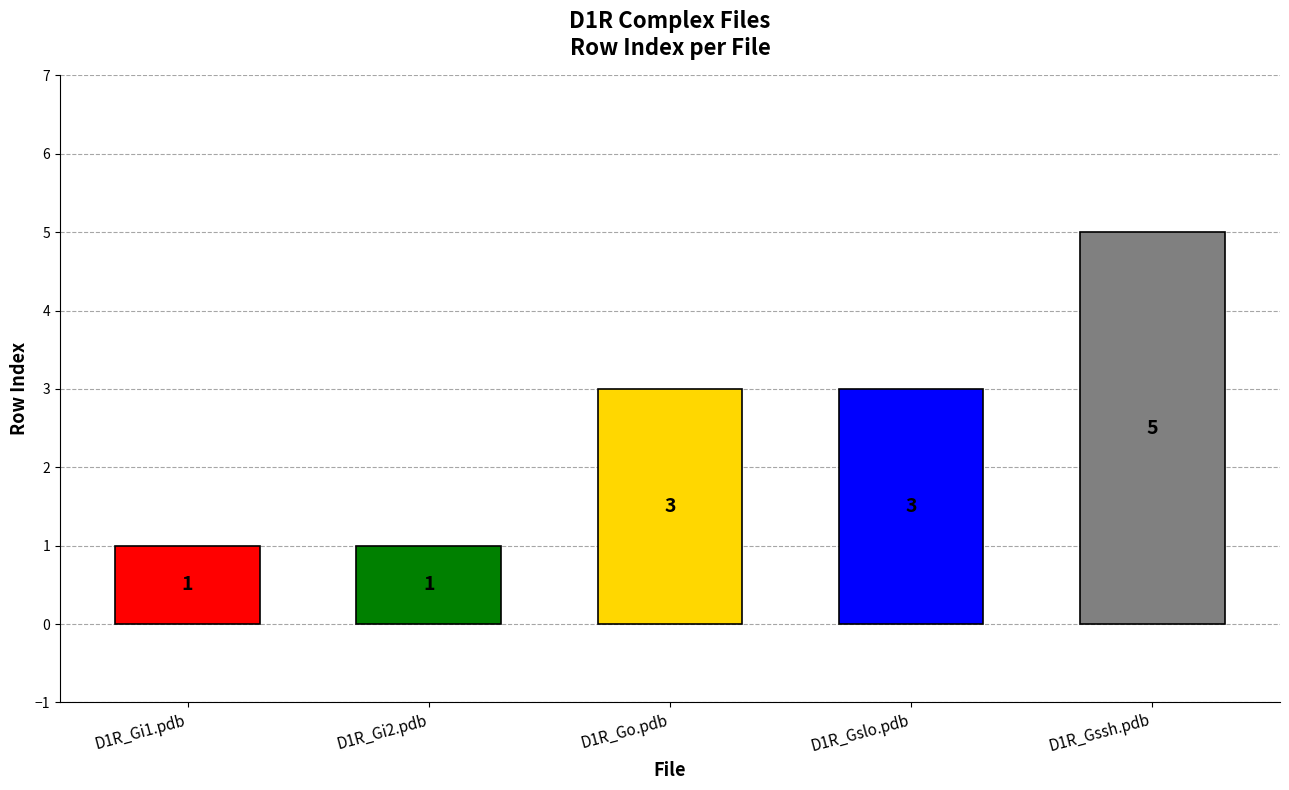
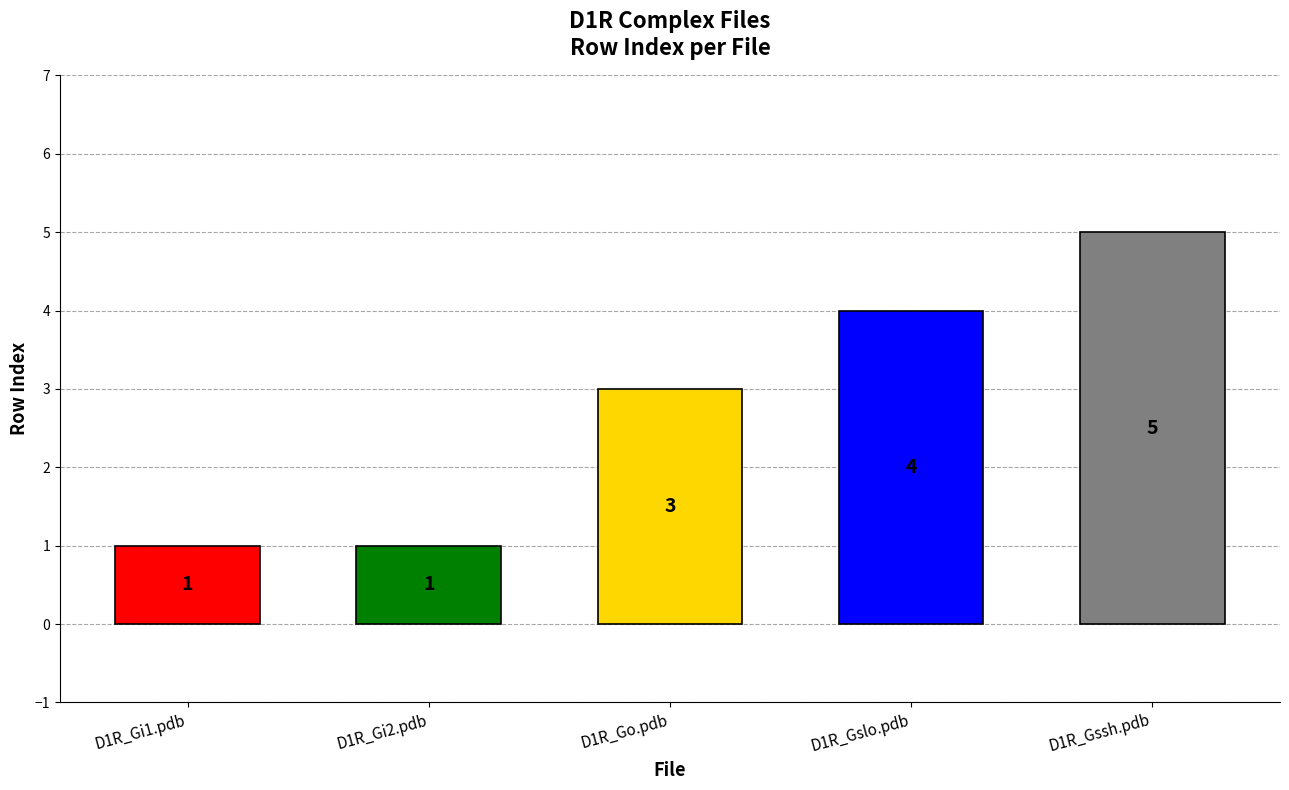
  {
    "D1R_Gi1.pdb": 1,
    "D1R_Gi2.pdb": 1,
    "D1R_Go.pdb": 3,
-   "D1R_Gslo.pdb": 3,
+   "D1R_Gslo.pdb": 4,
    "D1R_Gssh.pdb": 5
  }
